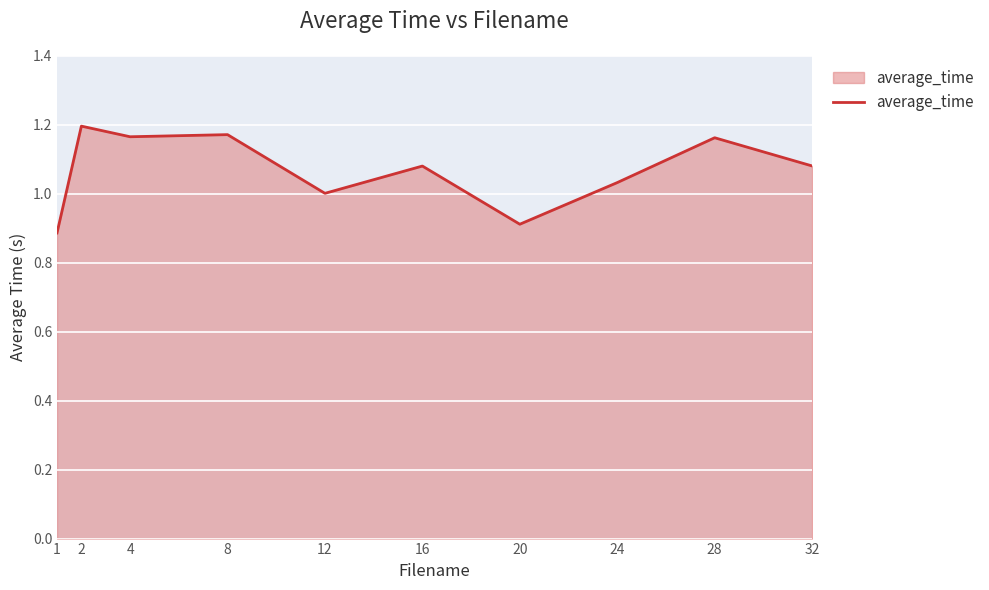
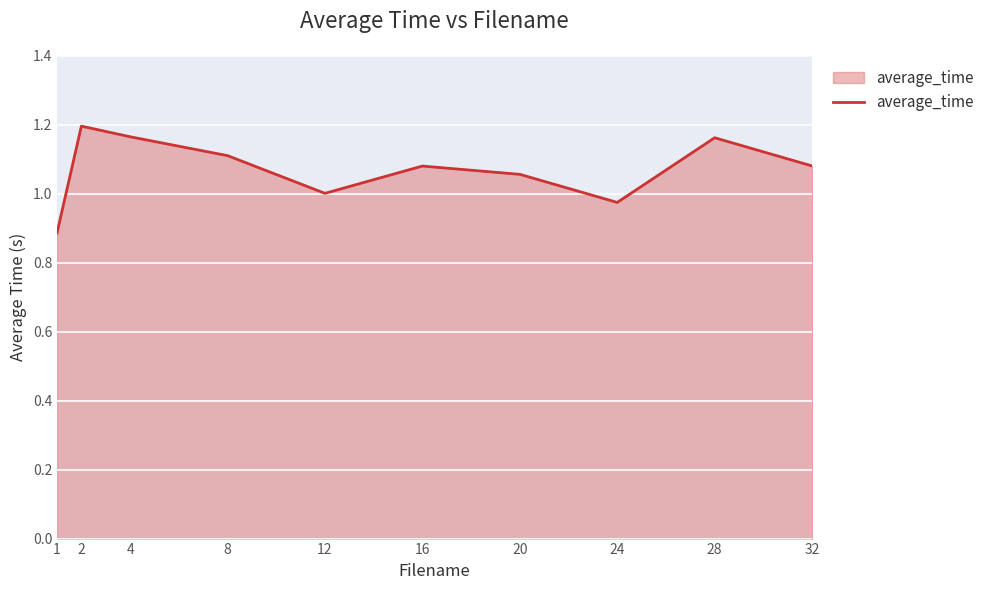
  {
    "1": 0.89,
    "2": 1.20,
    "4": 1.17,
-   "8": 1.17,
+   "8": 1.11,
    "12": 1.00,
    "16": 1.08,
-   "20": 0.91,
-   "24": 1.03,
+   "20": 1.06,
+   "24": 0.97,
    "28": 1.16,
    "32": 1.08
  }
